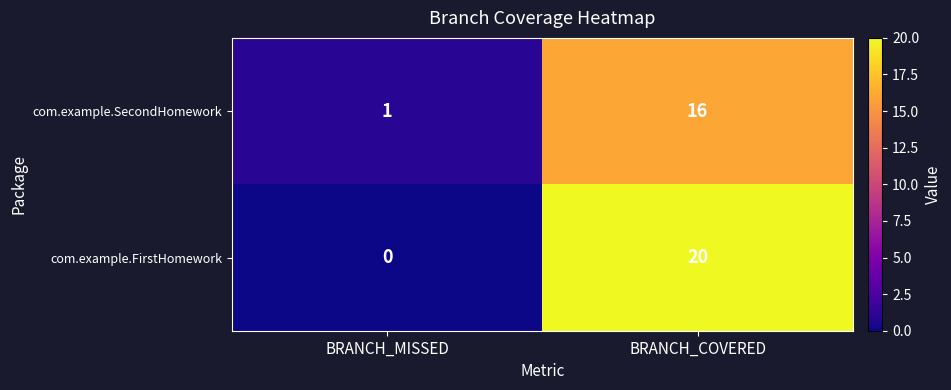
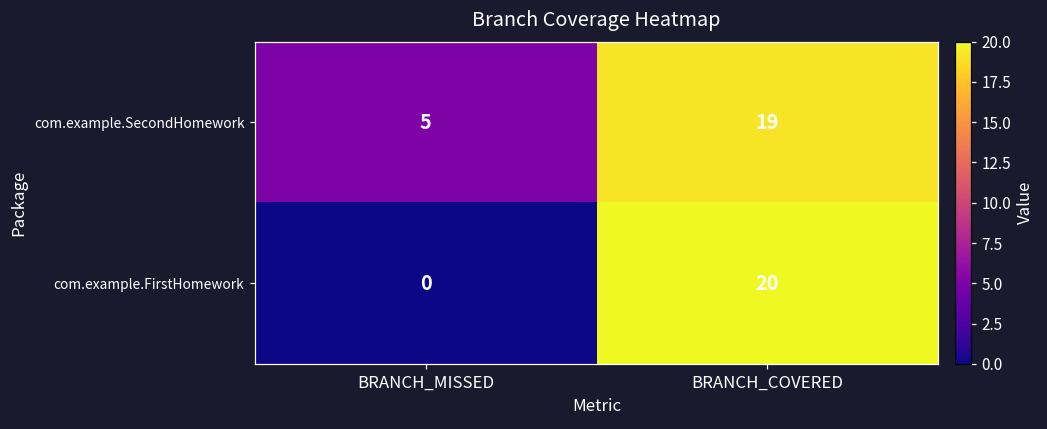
  {
    "com.example.SecondHomework": {
-     "BRANCH_MISSED": 1,
-     "BRANCH_COVERED": 16
+     "BRANCH_MISSED": 5,
+     "BRANCH_COVERED": 19
    },
    "com.example.FirstHomework": {
      "BRANCH_MISSED": 0,
      "BRANCH_COVERED": 20
    }
  }
